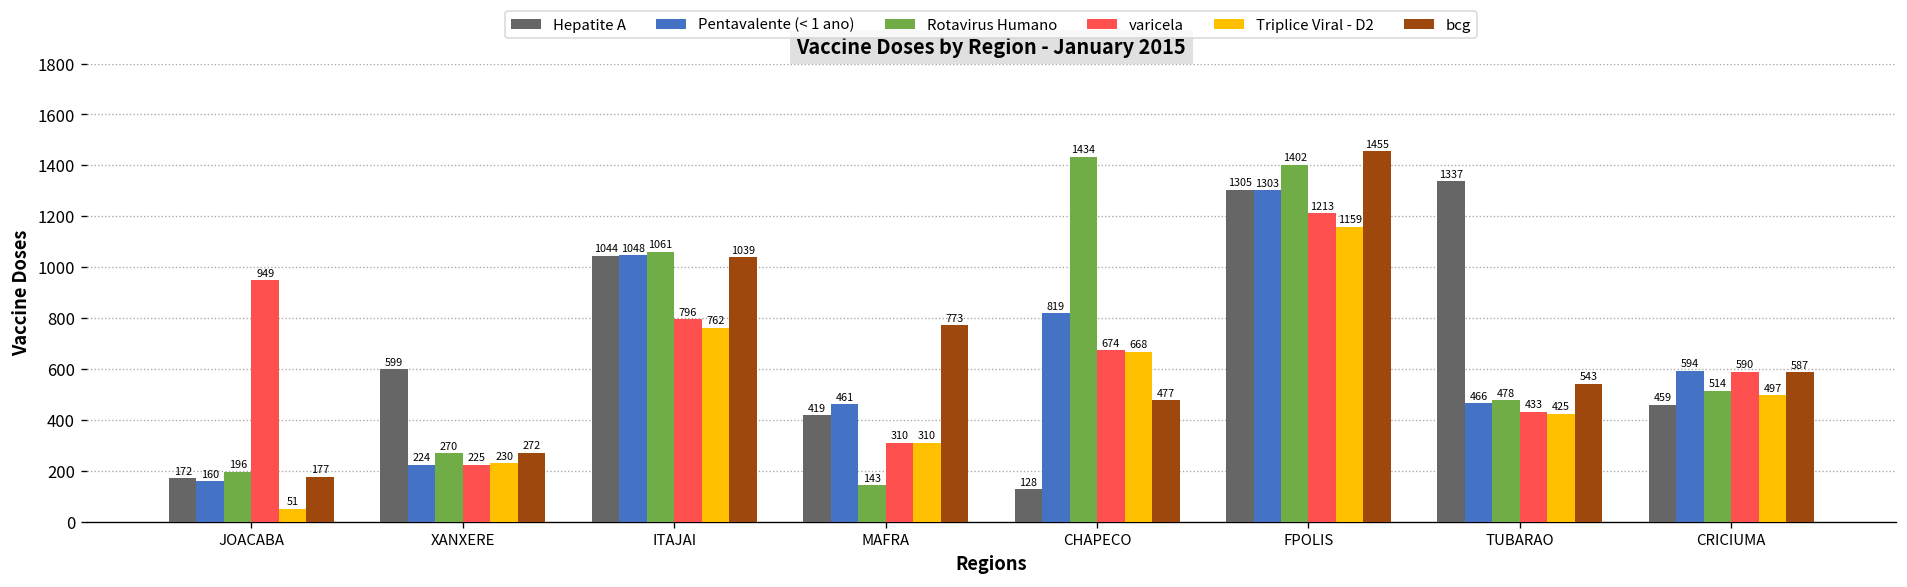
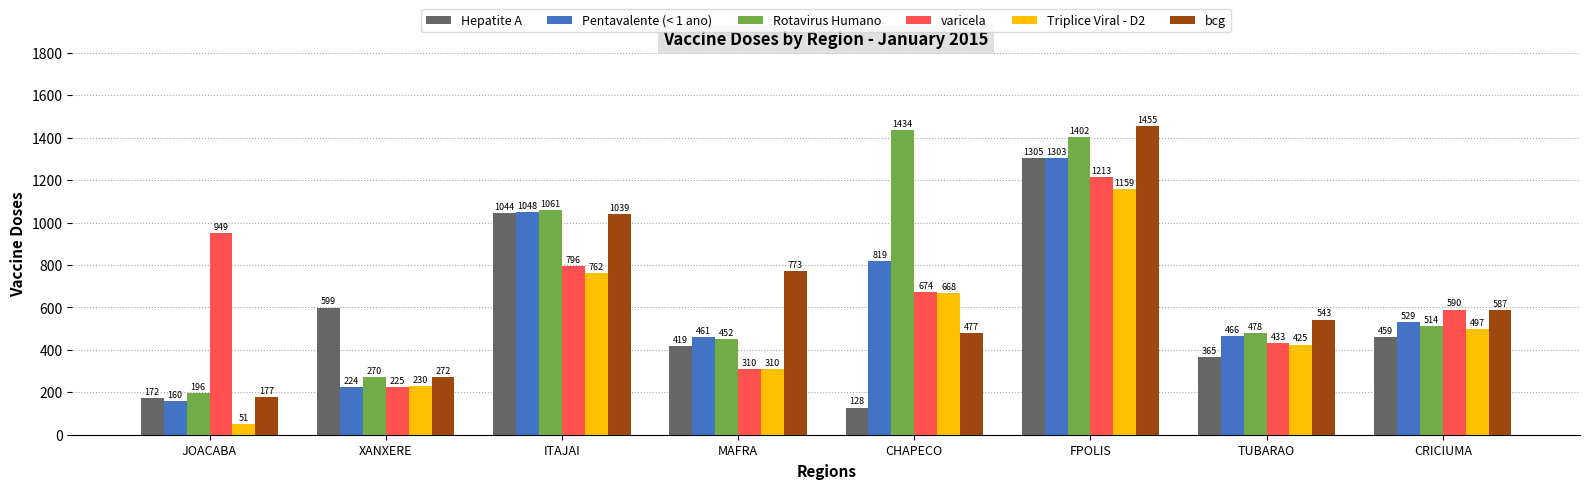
  {
    "Hepatite A": {
      "JOACABA": 172,
      "XANXERE": 599,
      "MAFRA": 419,
      "CHAPECO": 128,
      "FPOLIS": 1305,
-     "TUBARAO": 1337,
+     "TUBARAO": 365,
      "CRICIUMA": 459
    },
    "Pentavalente (< 1 ano)": {
      "JOACABA": 160,
      "XANXERE": 224,
      "ITAJAI": 1048,
      "MAFRA": 461,
      "CHAPECO": 819,
      "FPOLIS": 1303,
      "TUBARAO": 466,
-     "CRICIUMA": 594
+     "CRICIUMA": 529
    },
    "Rotavirus Humano": {
      "JOACABA": 196,
      "XANXERE": 270,
      "ITAJAI": 1061,
-     "MAFRA": 143,
+     "MAFRA": 452,
      "CHAPECO": 1434,
      "FPOLIS": 1402,
      "TUBARAO": 478,
      "CRICIUMA": 514
    },
    "varicela": {
      "JOACABA": 949,
      "XANXERE": 225,
      "ITAJAI": 796,
      "MAFRA": 310,
      "CHAPECO": 674,
      "FPOLIS": 1213,
      "TUBARAO": 433,
      "CRICIUMA": 590
    },
    "Triplice Viral - D2": {
      "JOACABA": 51,
      "XANXERE": 230,
      "ITAJAI": 762,
      "MAFRA": 310,
      "CHAPECO": 668,
      "FPOLIS": 1159,
      "TUBARAO": 425,
      "CRICIUMA": 497
    },
    "bcg": {
      "JOACABA": 177,
      "XANXERE": 272,
      "ITAJAI": 1039,
      "MAFRA": 773,
      "CHAPECO": 477,
      "FPOLIS": 1455,
      "TUBARAO": 543,
      "CRICIUMA": 587
    }
  }
